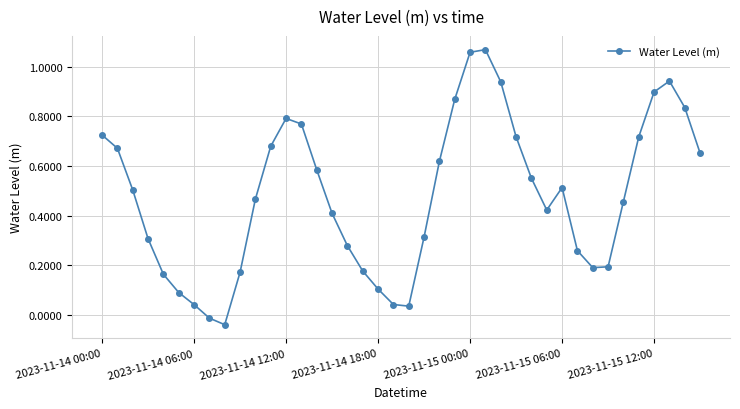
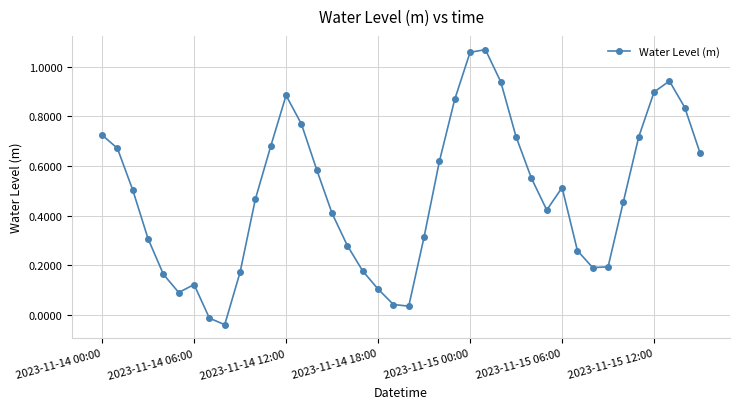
  {
    "2023-11-14 00:00": 0.73,
-   "2023-11-14 06:00": 0.04,
-   "2023-11-14 12:00": 0.79,
+   "2023-11-14 06:00": 0.12,
+   "2023-11-14 12:00": 0.88,
    "2023-11-14 18:00": 0.10,
    "2023-11-15 00:00": 1.06,
    "2023-11-15 06:00": 0.51,
    "2023-11-15 12:00": 0.90
  }
